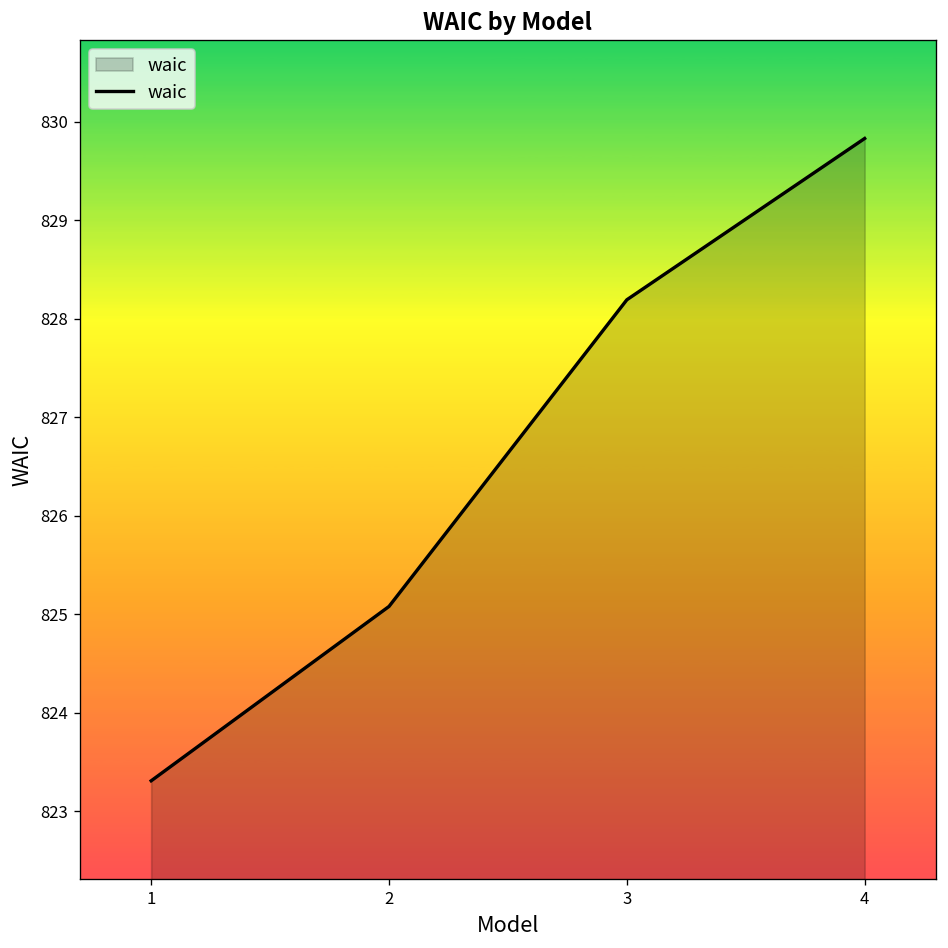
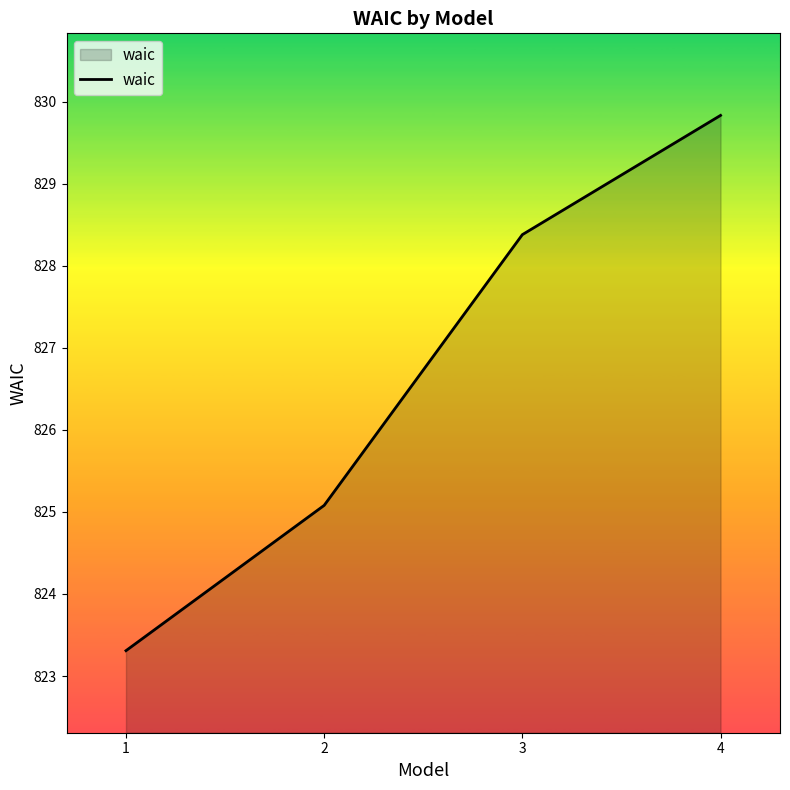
  {
    "1": 823.3,
    "2": 825.1,
-   "3": 828.2,
+   "3": 828.4,
    "4": 829.8
  }
